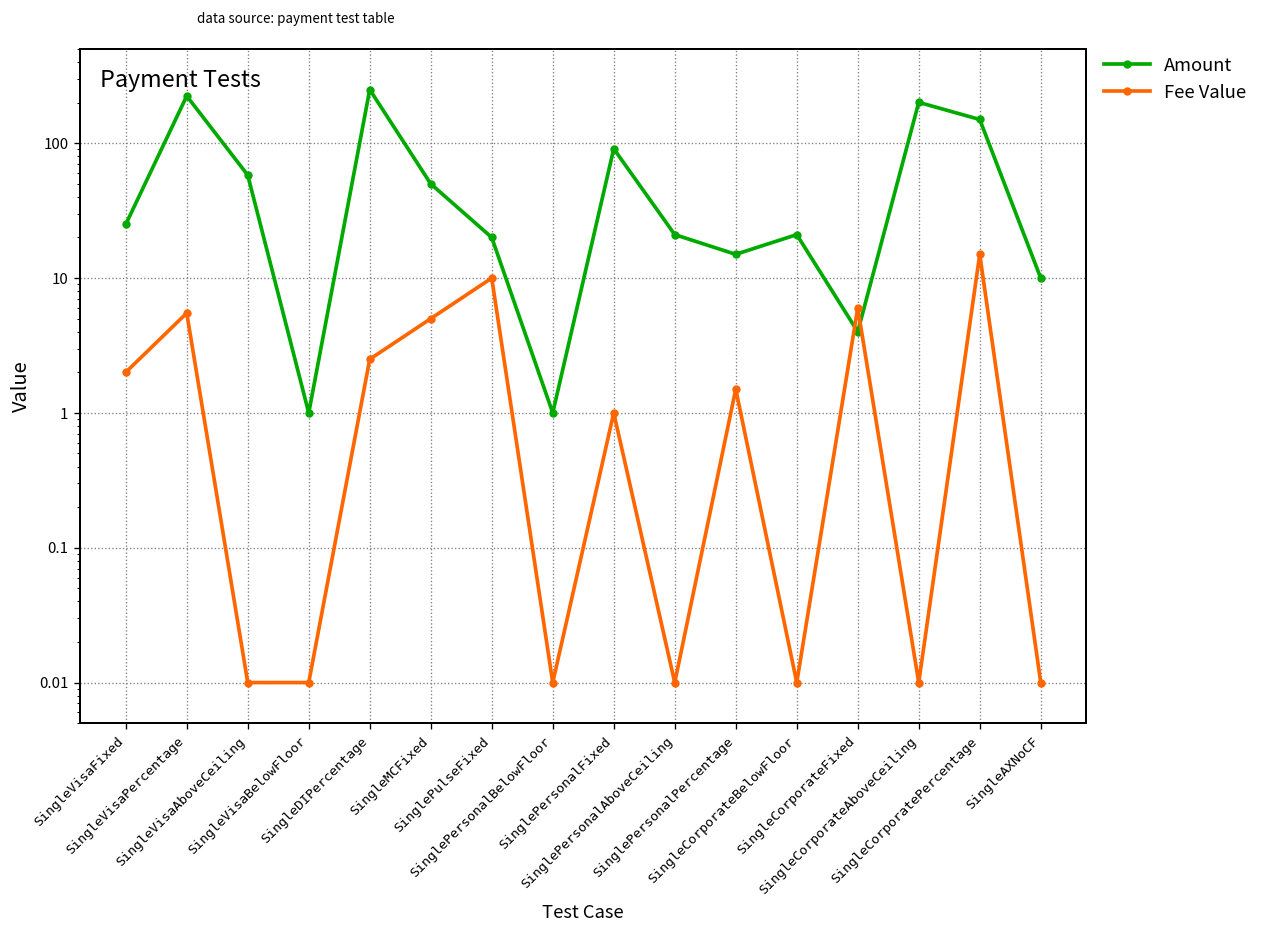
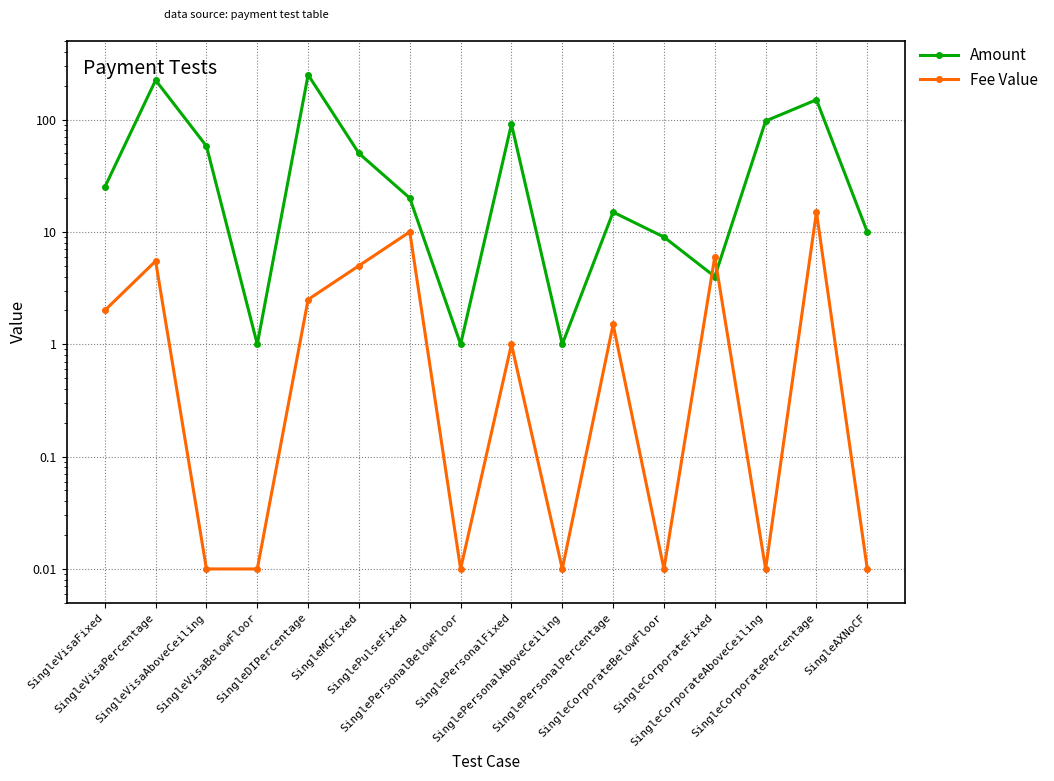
  {
    "Amount": {
      "SingleVisaFixed": 25,
      "SingleVisaPercentage": 220,
      "SingleVisaAboveCeiling": 60,
      "SingleVisaBelowFloor": 1,
      "SingleDIPercentage": 250,
      "SingleMCFixed": 50,
      "SinglePulseFixed": 20,
      "SinglePersonalBelowFloor": 1,
      "SinglePersonalFixed": 90,
-     "SinglePersonalAboveCeiling": 21,
+     "SinglePersonalAboveCeiling": 1,
      "SinglePersonalPercentage": 15,
-     "SingleCorporateBelowFloor": 21,
+     "SingleCorporateBelowFloor": 9,
      "SingleCorporateFixed": 4,
-     "SingleCorporateAboveCeiling": 200,
+     "SingleCorporateAboveCeiling": 100,
      "SingleCorporatePercentage": 150,
      "SingleAXNoCF": 10
    },
    "Fee Value": {
      "SingleVisaFixed": 2,
      "SingleVisaPercentage": 6,
      "SingleVisaAboveCeiling": 0.010,
      "SingleVisaBelowFloor": 0.010,
      "SingleDIPercentage": 2.5,
      "SingleMCFixed": 5,
      "SinglePulseFixed": 10,
      "SinglePersonalBelowFloor": 0.010,
      "SinglePersonalFixed": 1,
      "SinglePersonalAboveCeiling": 0.010,
      "SinglePersonalPercentage": 1.5,
      "SingleCorporateBelowFloor": 0.010,
      "SingleCorporateFixed": 6,
      "SingleCorporateAboveCeiling": 0.010,
      "SingleCorporatePercentage": 15,
      "SingleAXNoCF": 0.010
    }
  }
